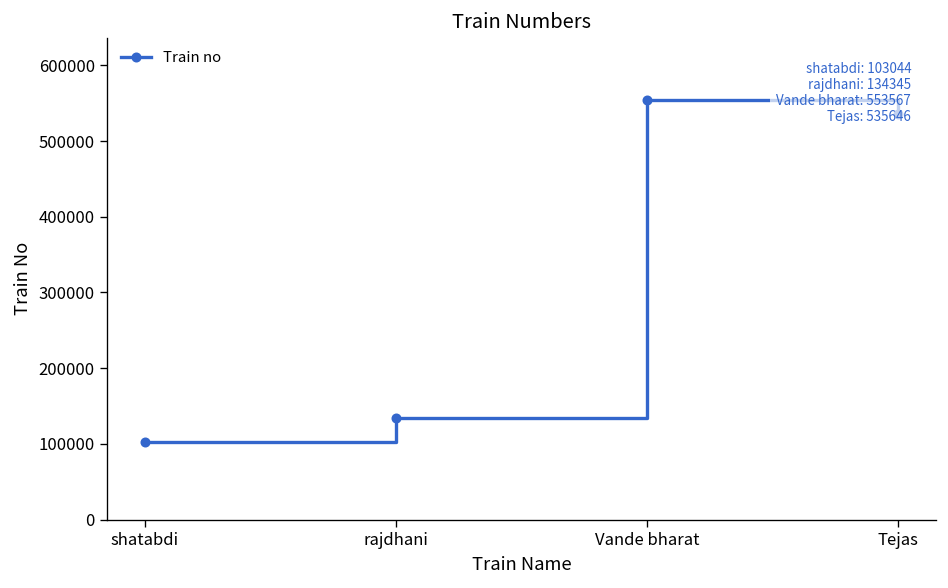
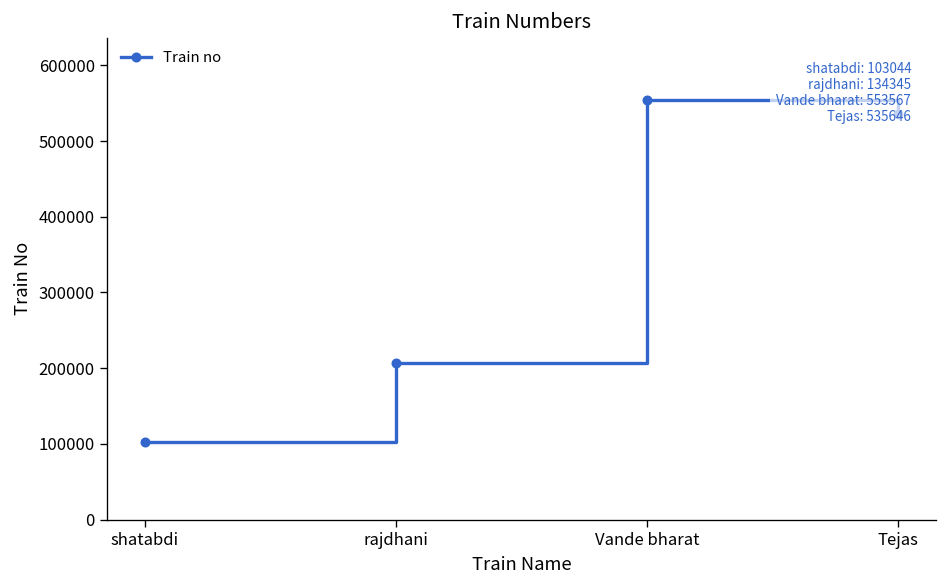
  {
    "shatabdi": 100000,
-   "rajdhani": 130000,
+   "rajdhani": 210000,
    "Vande bharat": 550000
  }
